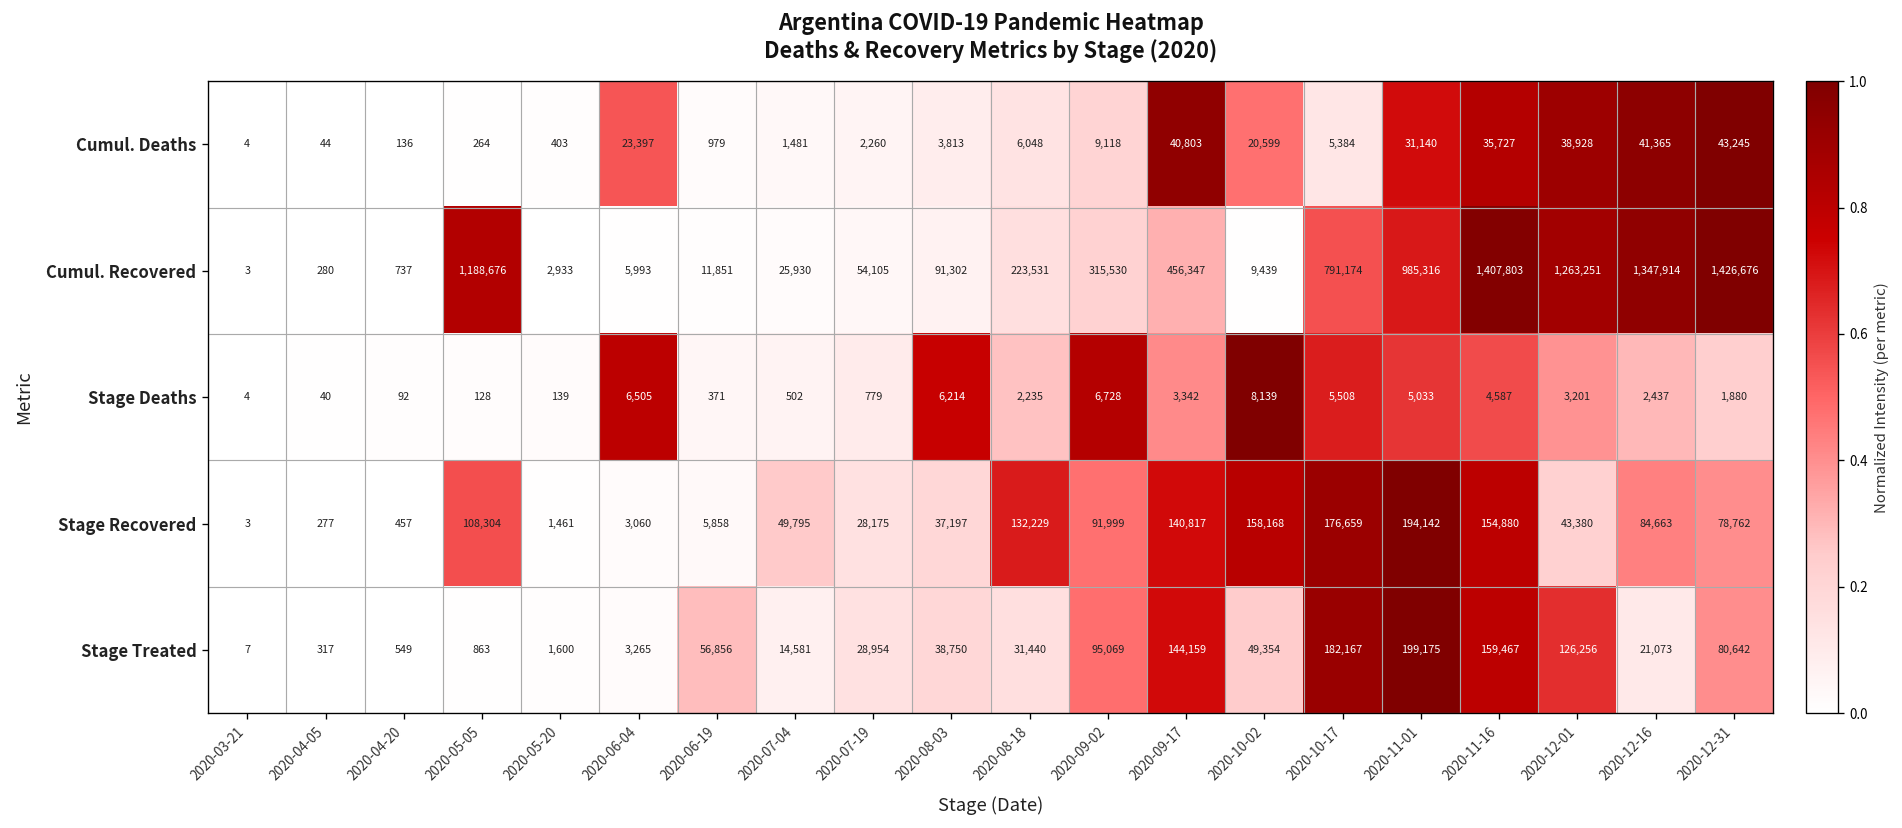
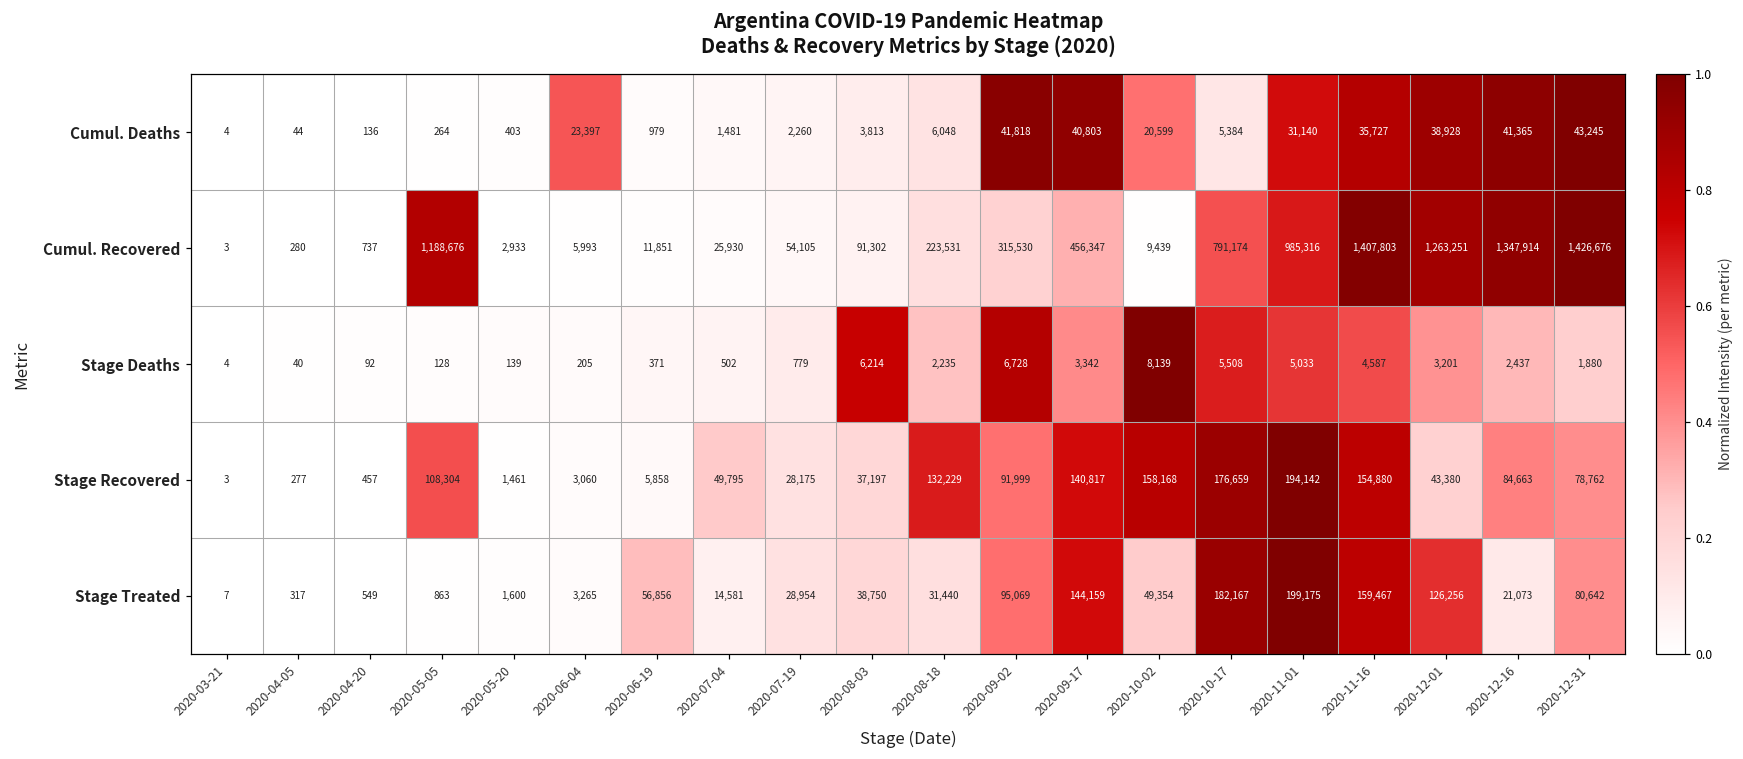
  {
    "Cumul. Deaths": {
      "2020-03-21": "4",
      "2020-04-05": "44",
      "2020-04-20": "136",
      "2020-05-05": "264",
      "2020-05-20": "403",
      "2020-06-04": "23,397",
      "2020-06-19": "979",
      "2020-07-04": "1,481",
      "2020-07-19": "2,260",
      "2020-08-03": "3,813",
      "2020-08-18": "6,048",
-     "2020-09-02": "9,118",
+     "2020-09-02": "41,818",
      "2020-09-17": "40,803",
      "2020-10-02": "20,599",
      "2020-10-17": "5,384",
      "2020-11-01": "31,140",
      "2020-11-16": "35,727",
      "2020-12-01": "38,928",
      "2020-12-16": "41,365",
      "2020-12-31": "43,245"
    },
    "Cumul. Recovered": {
      "2020-03-21": "3",
      "2020-04-05": "280",
      "2020-04-20": "737",
      "2020-05-05": "1,188,676",
      "2020-05-20": "2,933",
      "2020-06-04": "5,993",
      "2020-06-19": "11,851",
      "2020-07-04": "25,930",
      "2020-07-19": "54,105",
      "2020-08-03": "91,302",
      "2020-08-18": "223,531",
      "2020-09-02": "315,530",
      "2020-09-17": "456,347",
      "2020-10-02": "9,439",
      "2020-10-17": "791,174",
      "2020-11-01": "985,316",
      "2020-11-16": "1,407,803",
      "2020-12-01": "1,263,251",
      "2020-12-16": "1,347,914",
      "2020-12-31": "1,426,676"
    },
    "Stage Deaths": {
      "2020-03-21": "4",
      "2020-04-05": "40",
      "2020-04-20": "92",
      "2020-05-05": "128",
      "2020-05-20": "139",
-     "2020-06-04": "6,505",
+     "2020-06-04": "205",
      "2020-06-19": "371",
      "2020-07-04": "502",
      "2020-07-19": "779",
      "2020-08-03": "6,214",
      "2020-08-18": "2,235",
      "2020-09-02": "6,728",
      "2020-09-17": "3,342",
      "2020-10-02": "8,139",
      "2020-10-17": "5,508",
      "2020-11-01": "5,033",
      "2020-11-16": "4,587",
      "2020-12-01": "3,201",
      "2020-12-16": "2,437",
      "2020-12-31": "1,880"
    },
    "Stage Recovered": {
      "2020-03-21": "3",
      "2020-04-05": "277",
      "2020-04-20": "457",
      "2020-05-05": "108,304",
      "2020-05-20": "1,461",
      "2020-06-04": "3,060",
      "2020-06-19": "5,858",
      "2020-07-04": "49,795",
      "2020-07-19": "28,175",
      "2020-08-03": "37,197",
      "2020-08-18": "132,229",
      "2020-09-02": "91,999",
      "2020-09-17": "140,817",
      "2020-10-02": "158,168",
      "2020-10-17": "176,659",
      "2020-11-01": "194,142",
      "2020-11-16": "154,880",
      "2020-12-01": "43,380",
      "2020-12-16": "84,663",
      "2020-12-31": "78,762"
    },
    "Stage Treated": {
      "2020-03-21": "7",
      "2020-04-05": "317",
      "2020-04-20": "549",
      "2020-05-05": "863",
      "2020-05-20": "1,600",
      "2020-06-04": "3,265",
      "2020-06-19": "56,856",
      "2020-07-04": "14,581",
      "2020-07-19": "28,954",
      "2020-08-03": "38,750",
      "2020-08-18": "31,440",
      "2020-09-02": "95,069",
      "2020-09-17": "144,159",
      "2020-10-02": "49,354",
      "2020-10-17": "182,167",
      "2020-11-01": "199,175",
      "2020-11-16": "159,467",
      "2020-12-01": "126,256",
      "2020-12-16": "21,073",
      "2020-12-31": "80,642"
    }
  }
